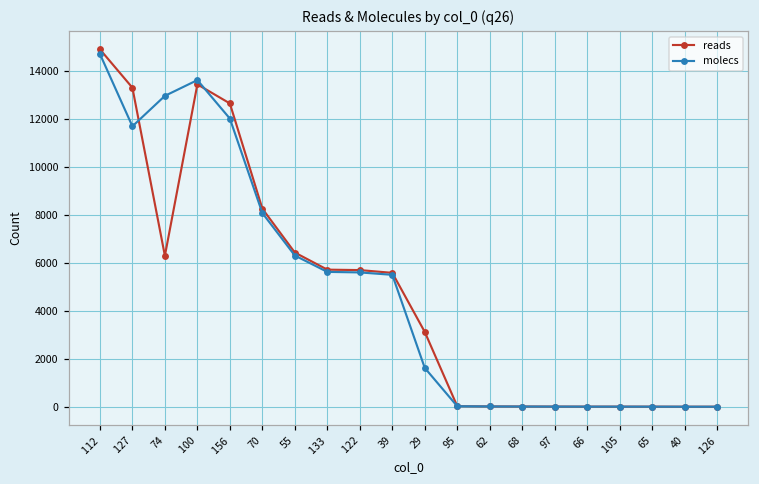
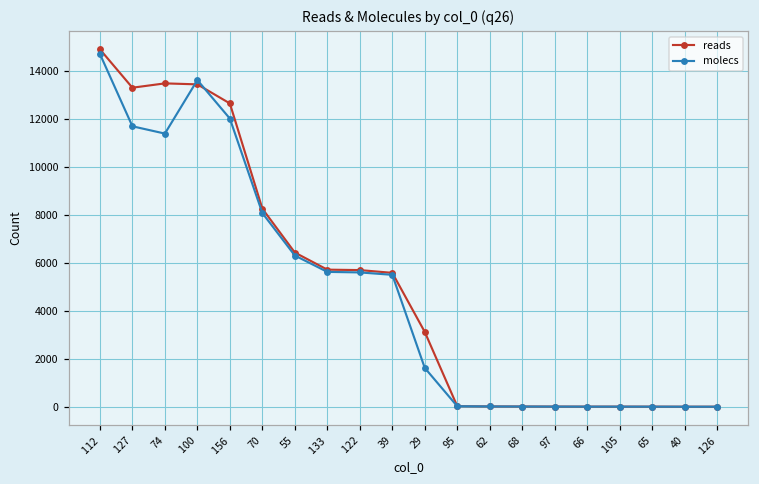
  {
    "reads": {
      "112": 14900,
      "127": 13300,
-     "74": 6300,
+     "74": 13500,
      "100": 13400,
      "156": 12600,
      "70": 8300,
      "55": 6400,
      "29": 3100
    },
    "molecs": {
      "112": 14700,
      "127": 11700,
-     "74": 13000,
+     "74": 11400,
      "100": 13600,
      "156": 12000,
      "70": 8100,
      "55": 6300,
      "29": 1600
    }
  }
